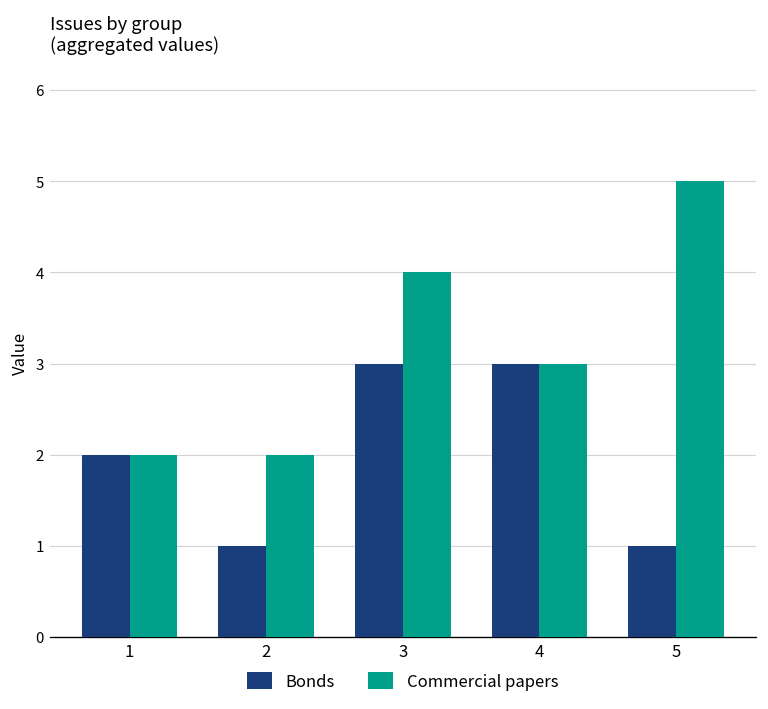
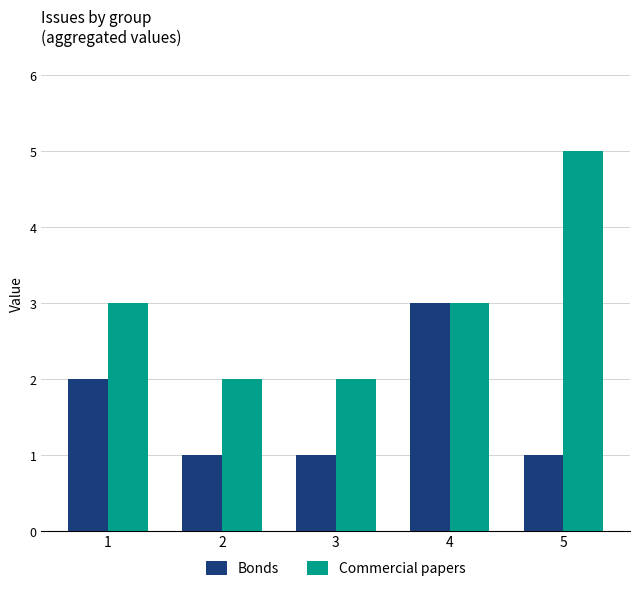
  {
    "Bonds": {
      "1": 2,
      "2": 1,
-     "3": 3,
+     "3": 1,
      "4": 3,
      "5": 1
    },
    "Commercial papers": {
-     "1": 2,
+     "1": 3,
      "2": 2,
-     "3": 4,
+     "3": 2,
      "4": 3,
      "5": 5
    }
  }
